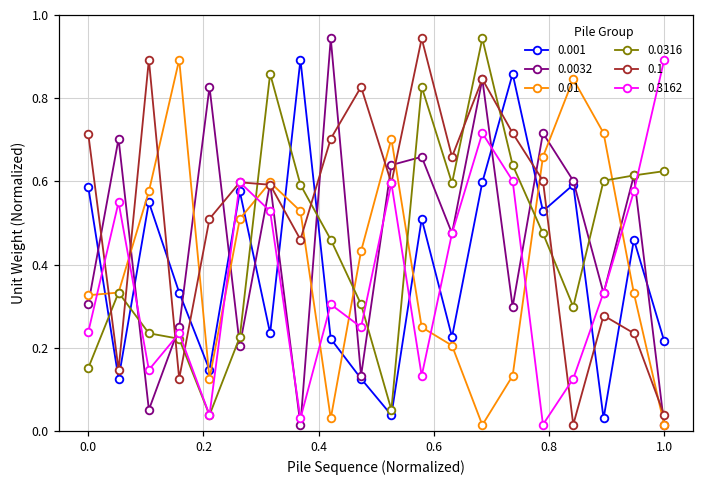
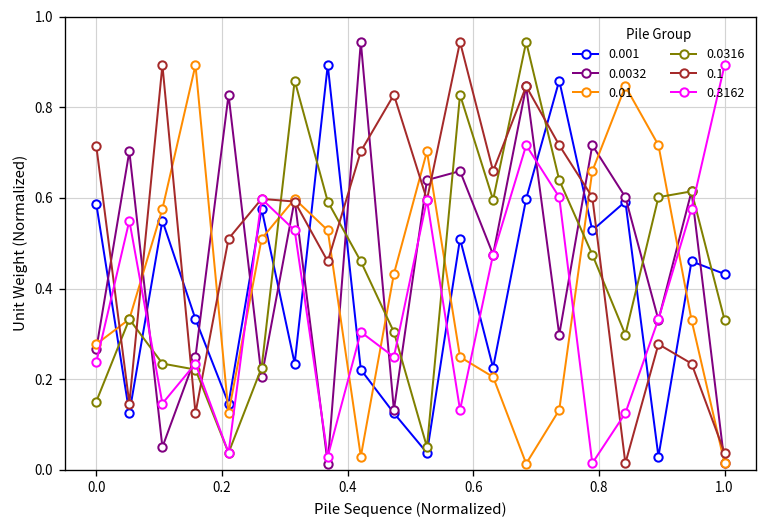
  {
    "0.001": {
      "0.0": 0.59,
-     "1.0": 0.22
+     "1.0": 0.43
    },
    "0.0032": {
-     "0.0": 0.30
+     "0.0": 0.27
    },
    "0.01": {
-     "0.0": 0.33
+     "0.0": 0.28
    },
    "0.0316": {
      "0.0": 0.15,
-     "1.0": 0.62
+     "1.0": 0.33
    },
    "0.1": {
      "0.0": 0.72,
      "1.0": 0.04
    },
    "0.3162": {
      "0.0": 0.24,
      "1.0": 0.89
    }
  }
